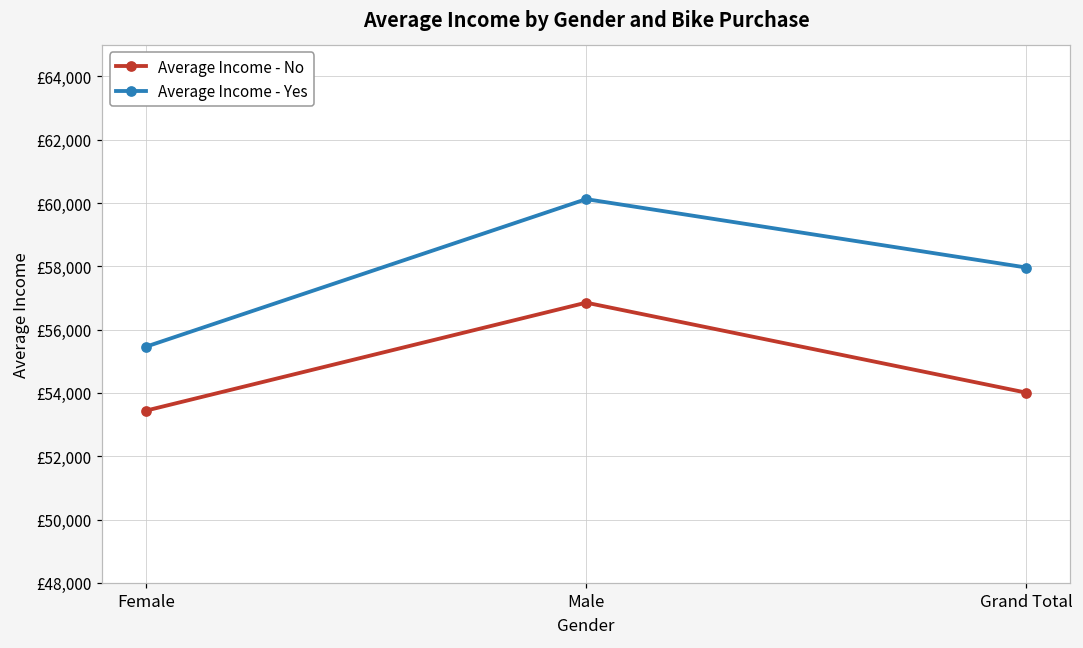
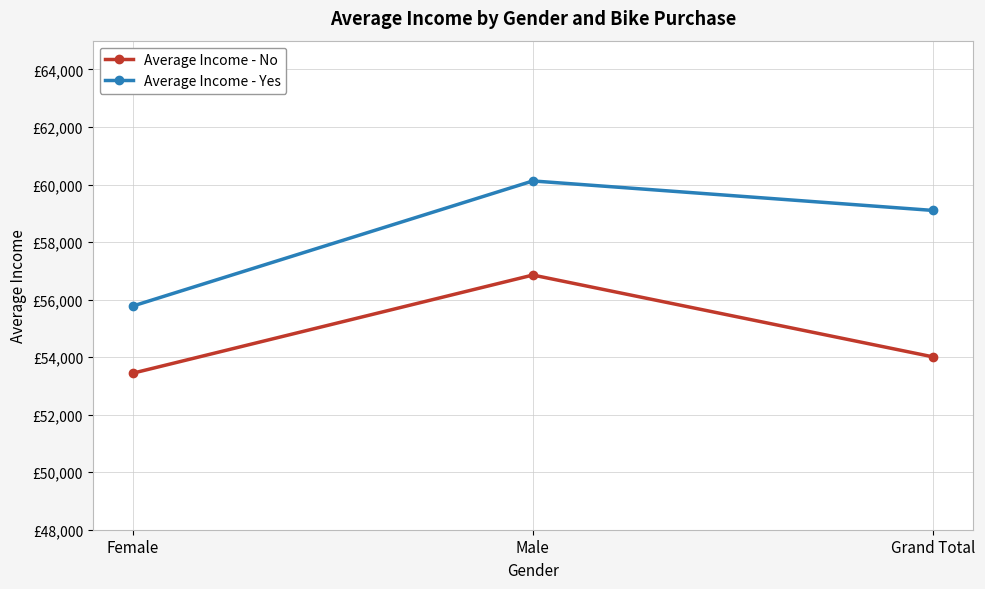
  {
    "Average Income - No": {
      "Female": "£53,400",
      "Male": "£56,900",
      "Grand Total": "£54,000"
    },
    "Average Income - Yes": {
-     "Female": "£55,500",
+     "Female": "£55,800",
      "Male": "£60,100",
-     "Grand Total": "£58,000"
+     "Grand Total": "£59,100"
    }
  }
